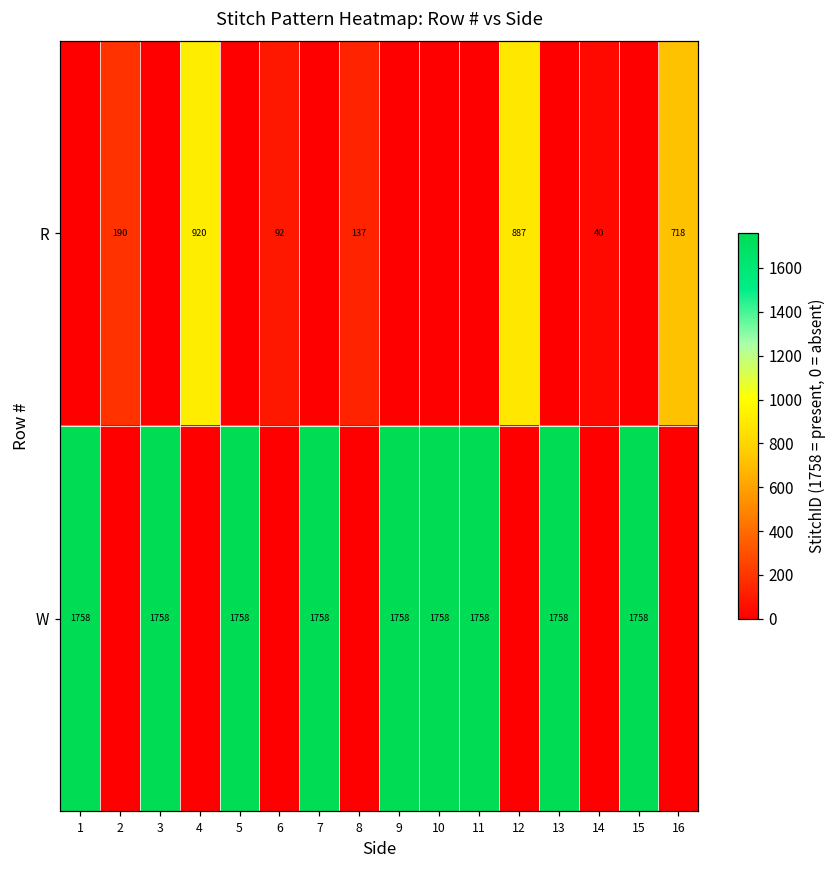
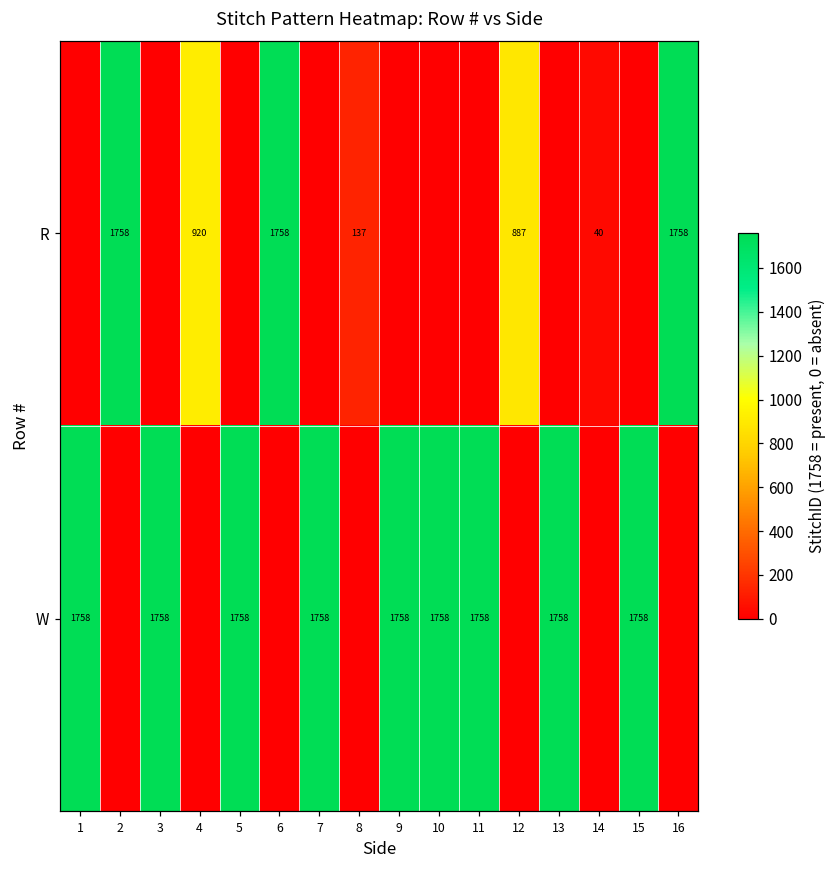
  {
    "R": {
-     "2": 190,
+     "2": 1758,
      "4": 920,
-     "6": 92,
+     "6": 1758,
      "8": 137,
      "12": 887,
      "14": 40,
-     "16": 718
+     "16": 1758
    },
    "W": {
      "1": 1758,
      "3": 1758,
      "5": 1758,
      "7": 1758,
      "9": 1758,
      "10": 1758,
      "11": 1758,
      "13": 1758,
      "15": 1758
    }
  }
